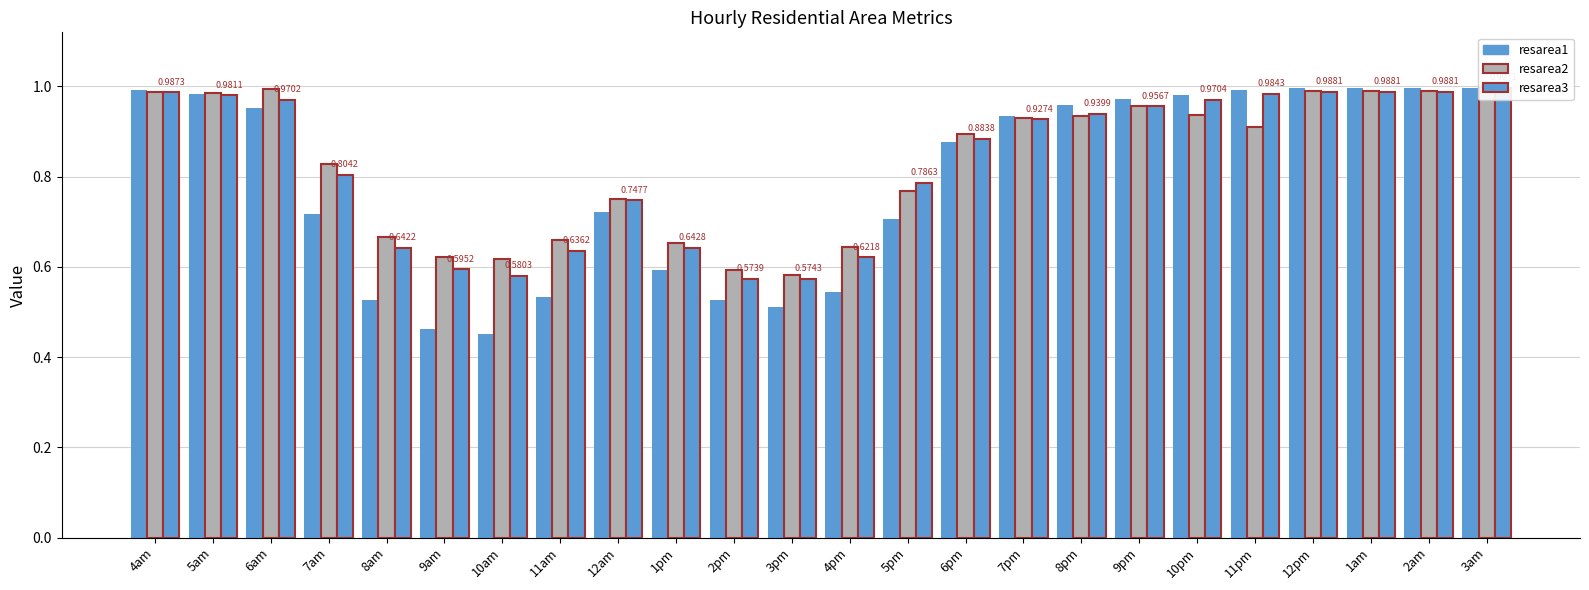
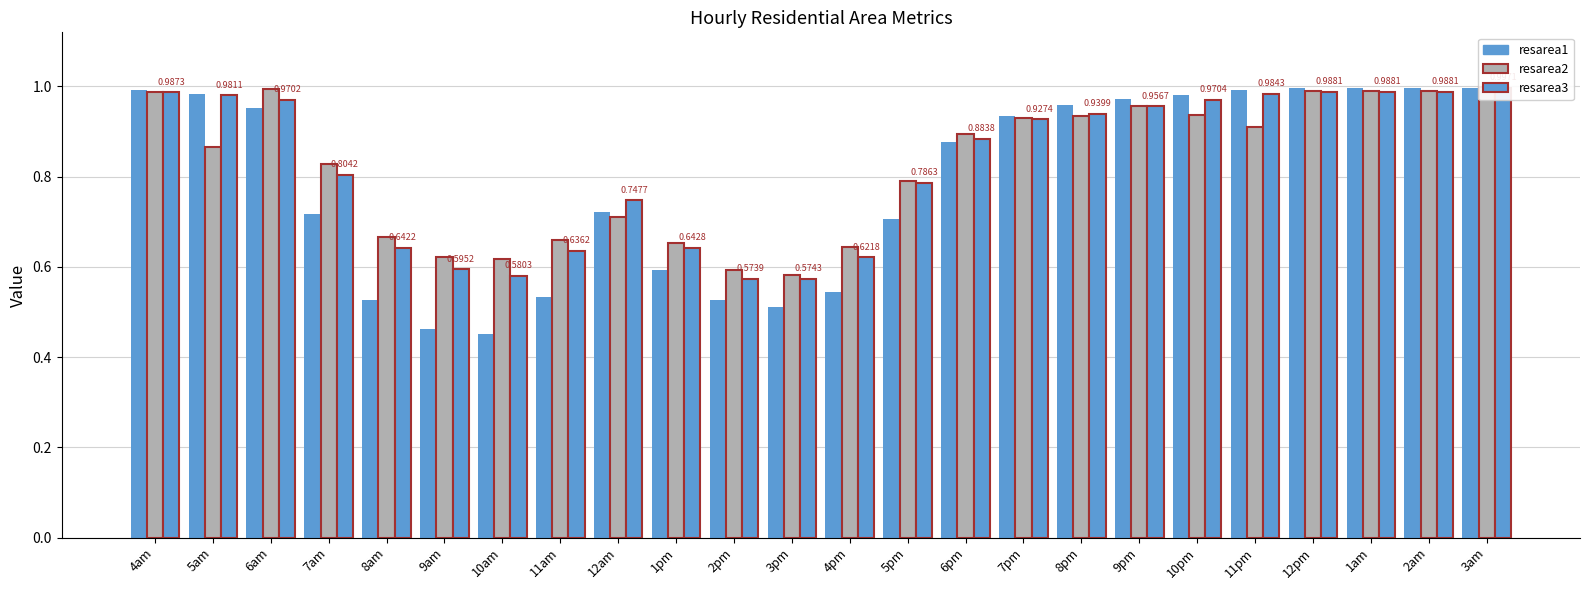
  {
    "resarea2": {
-     "5am": 0.98,
-     "12am": 0.75,
-     "5pm": 0.77,
+     "5am": 0.87,
+     "12am": 0.71,
+     "5pm": 0.79,
      "8pm": 0.93,
      "10pm": 0.94,
      "11pm": 0.91
    }
  }
